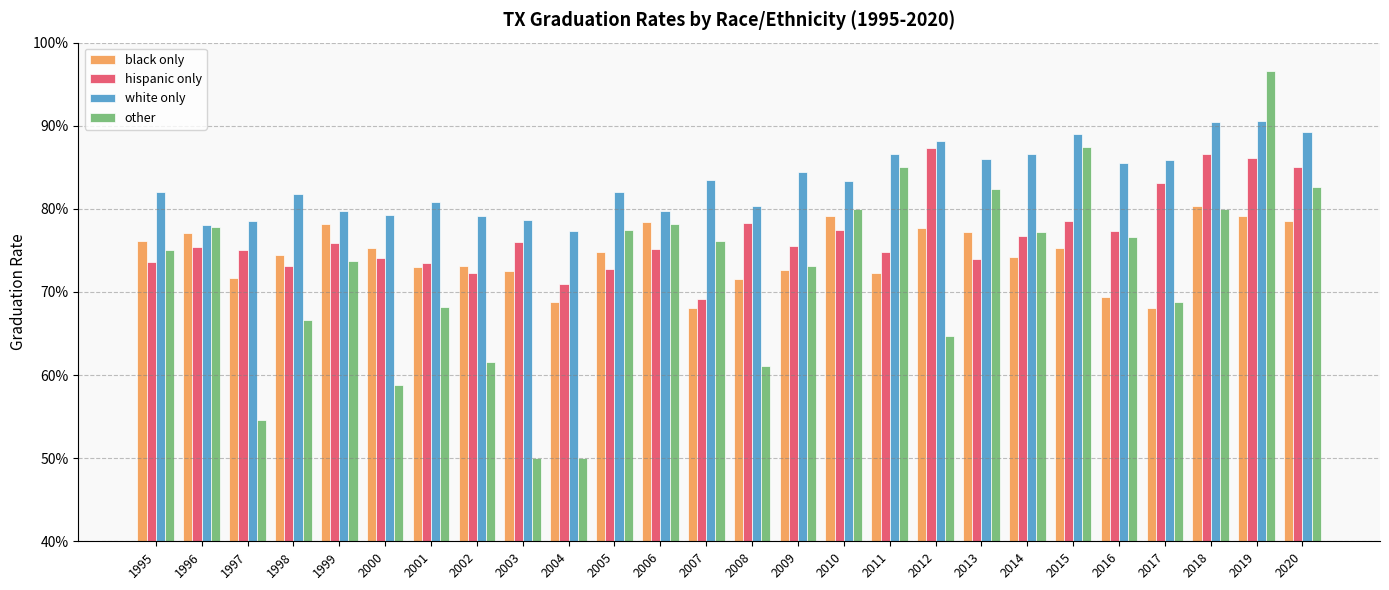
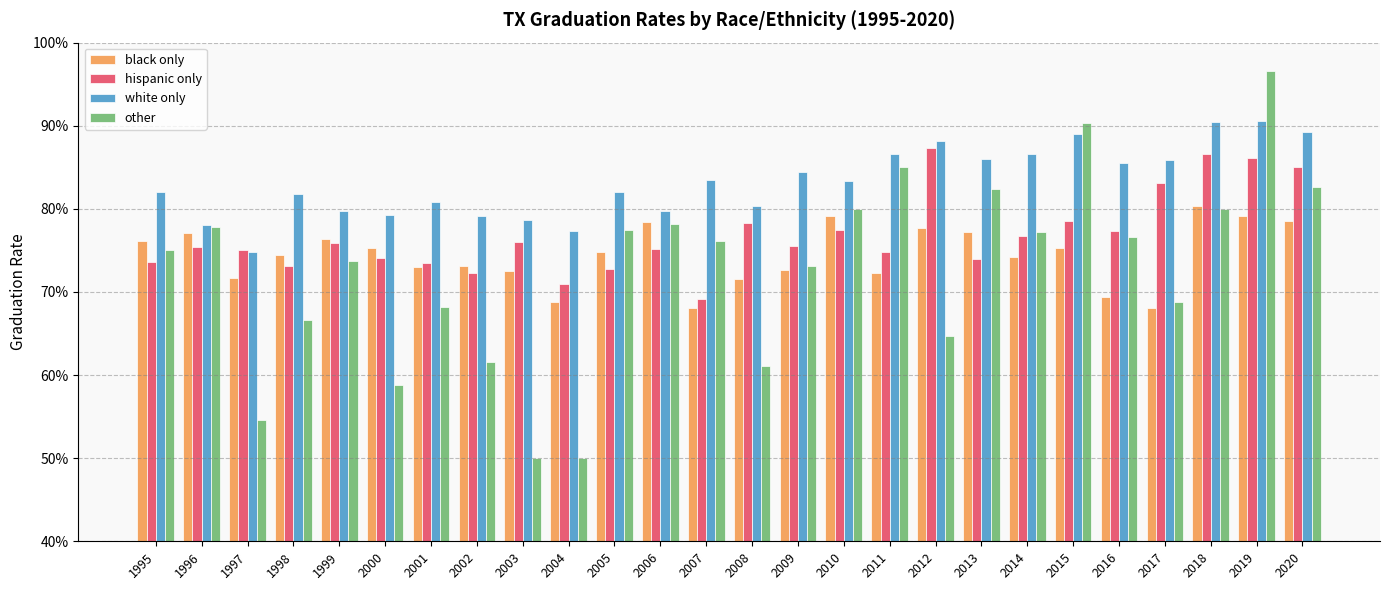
  {
    "black only": {
      "1995": "76%",
      "1996": "77%",
      "1997": "72%",
      "1998": "74%",
-     "1999": "78%",
+     "1999": "76%",
      "2000": "75%",
      "2001": "73%",
      "2002": "73%",
      "2003": "72%",
      "2004": "69%",
      "2005": "75%",
      "2006": "78%",
      "2007": "68%",
      "2008": "72%",
      "2009": "73%",
      "2010": "79%",
      "2011": "72%",
      "2012": "78%",
      "2013": "77%",
      "2014": "74%",
      "2015": "75%",
      "2016": "69%",
      "2017": "68%",
      "2018": "80%",
      "2019": "79%",
      "2020": "79%"
    },
    "hispanic only": {
      "1995": "74%",
      "1996": "75%",
      "1997": "75%",
      "1998": "73%",
      "1999": "76%",
      "2000": "74%",
      "2001": "74%",
      "2002": "72%",
      "2003": "76%",
      "2004": "71%",
      "2005": "73%",
      "2006": "75%",
      "2007": "69%",
      "2008": "78%",
      "2009": "76%",
      "2010": "77%",
      "2011": "75%",
      "2012": "87%",
      "2013": "74%",
      "2014": "77%",
      "2015": "79%",
      "2016": "77%",
      "2017": "83%",
      "2018": "87%",
      "2019": "86%",
      "2020": "85%"
    },
    "white only": {
      "1995": "82%",
      "1996": "78%",
-     "1997": "79%",
+     "1997": "75%",
      "1998": "82%",
      "1999": "80%",
      "2000": "79%",
      "2001": "81%",
      "2002": "79%",
      "2003": "79%",
      "2004": "77%",
      "2005": "82%",
      "2006": "80%",
      "2007": "83%",
      "2008": "80%",
      "2009": "84%",
      "2010": "83%",
      "2011": "87%",
      "2012": "88%",
      "2013": "86%",
      "2014": "87%",
      "2015": "89%",
      "2016": "86%",
      "2017": "86%",
      "2018": "90%",
      "2019": "91%",
      "2020": "89%"
    },
    "other": {
      "1995": "75%",
      "1996": "78%",
      "1997": "55%",
      "1998": "67%",
      "1999": "74%",
      "2000": "59%",
      "2001": "68%",
      "2002": "62%",
      "2003": "50%",
      "2004": "50%",
      "2005": "77%",
      "2006": "78%",
      "2007": "76%",
      "2008": "61%",
      "2009": "73%",
      "2010": "80%",
      "2011": "85%",
      "2012": "65%",
      "2013": "82%",
      "2014": "77%",
-     "2015": "88%",
+     "2015": "90%",
      "2016": "77%",
      "2017": "69%",
      "2018": "80%",
      "2019": "97%",
      "2020": "83%"
    }
  }
